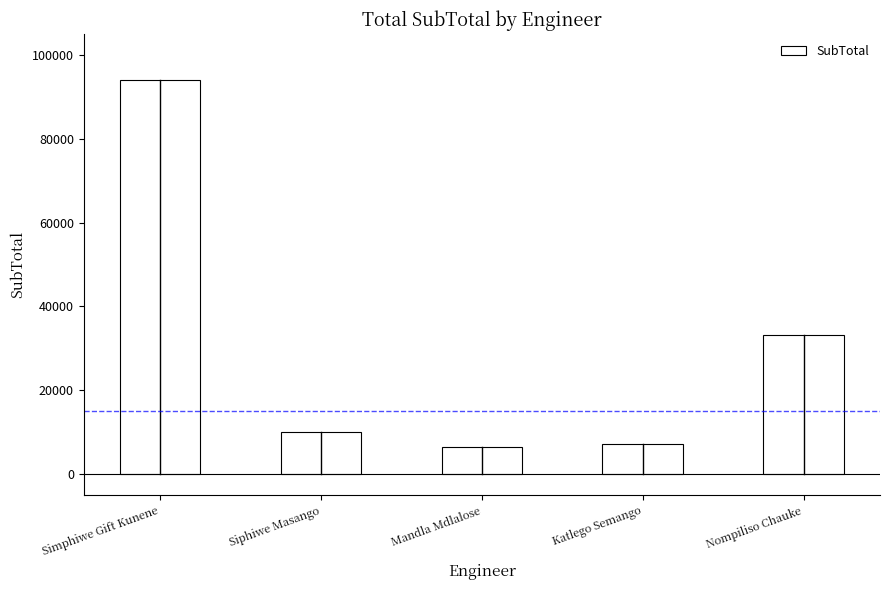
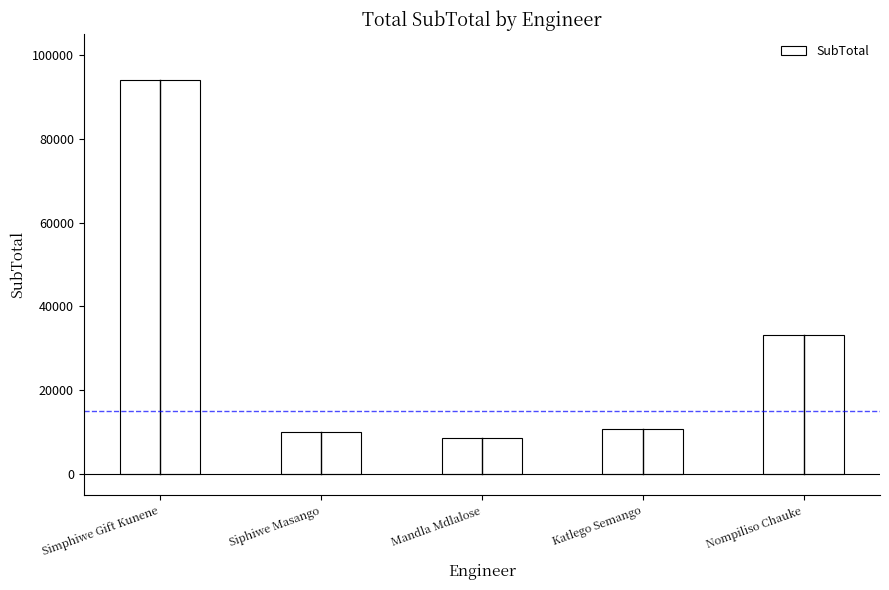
  {
    "SubTotal": {
      "Simphiwe Gift Kunene": 94000,
      "Siphiwe Masango": 10000,
-     "Mandla Mdlalose": 7000,
-     "Katlego Semango": 7000,
+     "Mandla Mdlalose": 9000,
+     "Katlego Semango": 11000,
      "Nompiliso Chauke": 33000
    }
  }
